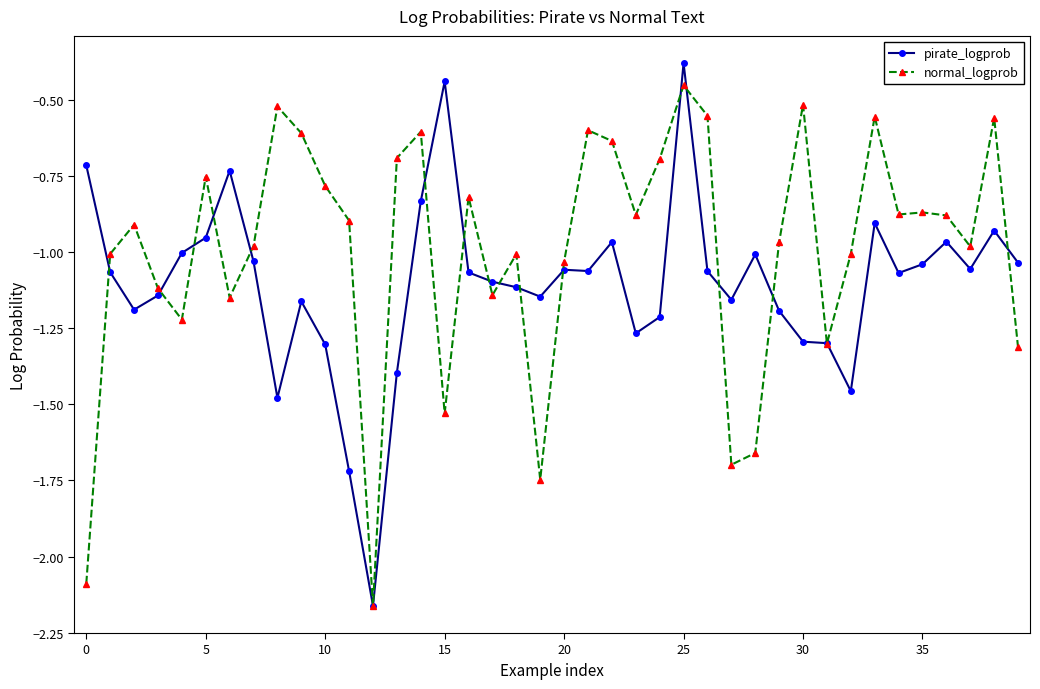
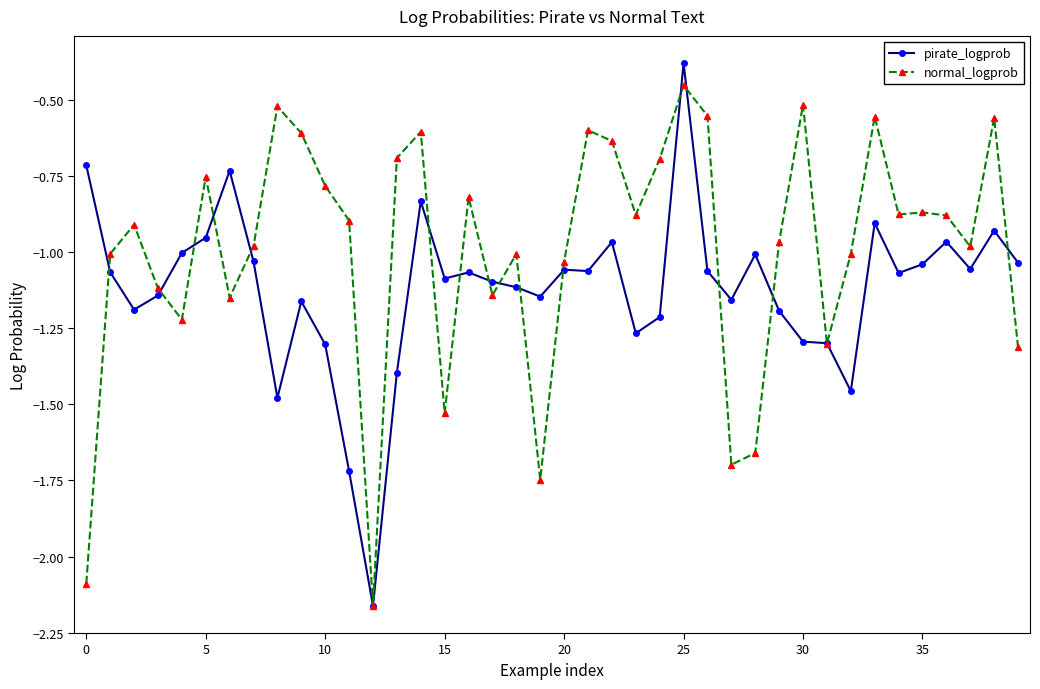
  {
    "pirate_logprob": {
      "0": -0.71,
      "5": -0.95,
      "10": -1.30,
-     "15": -0.44,
+     "15": -1.09,
      "20": -1.06,
      "25": -0.38,
      "30": -1.29,
      "35": -1.04
    },
    "normal_logprob": {
      "0": -2.09,
      "5": -0.75,
      "10": -0.78,
      "15": -1.53,
      "20": -1.03,
      "25": -0.45,
      "30": -0.51,
      "35": -0.87
    }
  }
